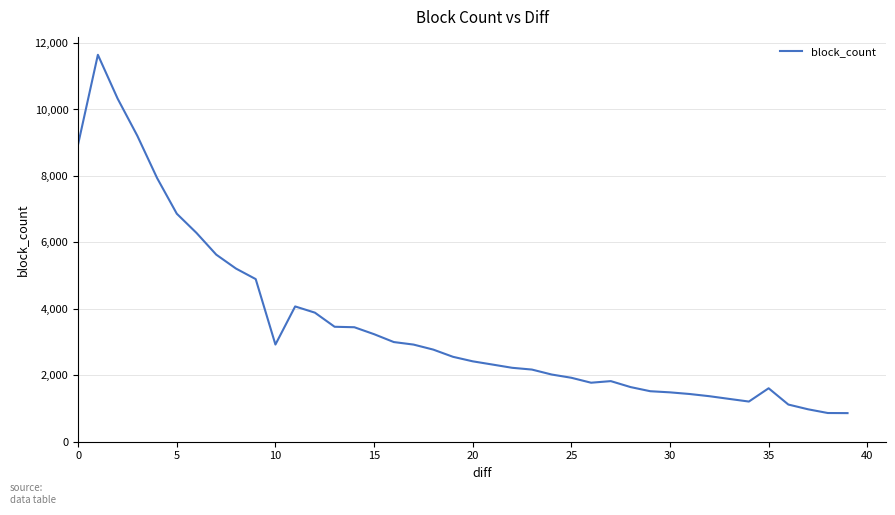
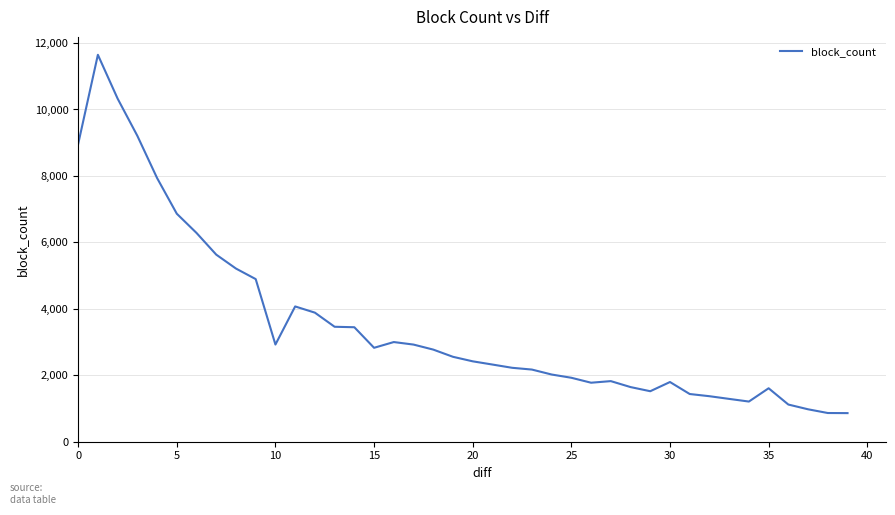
  {
    "0": "9,000",
    "5": "6,900",
    "10": "2,900",
-   "15": "3,200",
+   "15": "2,800",
    "20": "2,400",
    "25": "1,900",
-   "30": "1,500",
+   "30": "1,800",
    "35": "1,600"
  }
